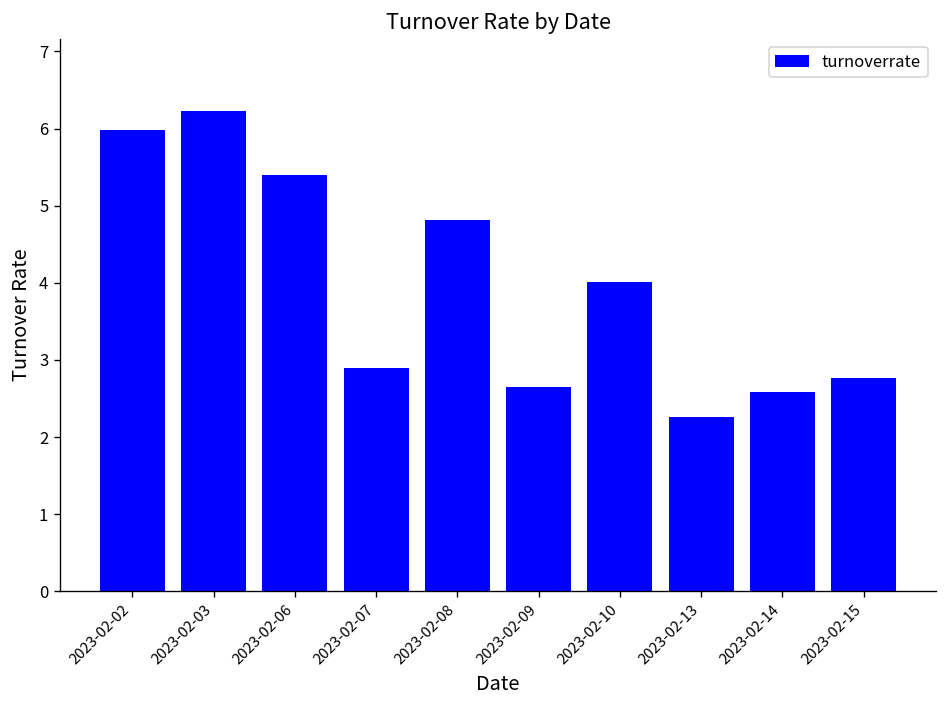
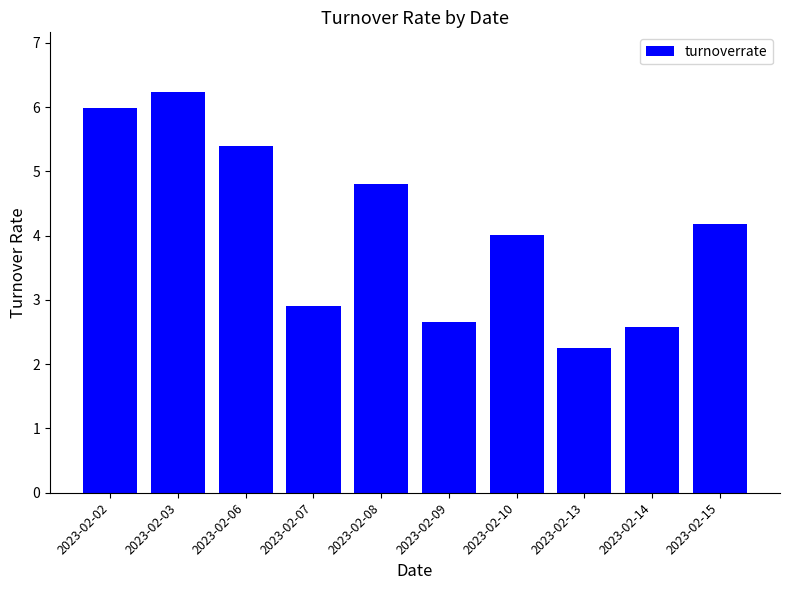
  {
    "2023-02-02": 6.0,
    "2023-02-03": 6.2,
    "2023-02-06": 5.4,
    "2023-02-07": 2.9,
    "2023-02-08": 4.8,
    "2023-02-09": 2.7,
    "2023-02-10": 4.0,
    "2023-02-13": 2.3,
    "2023-02-14": 2.6,
-   "2023-02-15": 2.8
+   "2023-02-15": 4.2
  }
